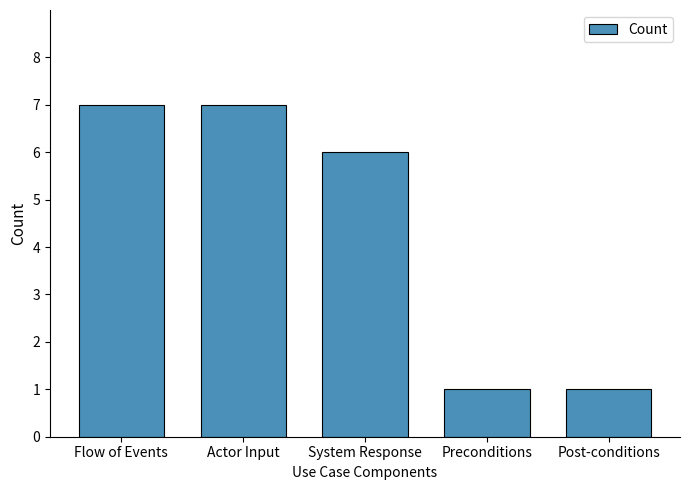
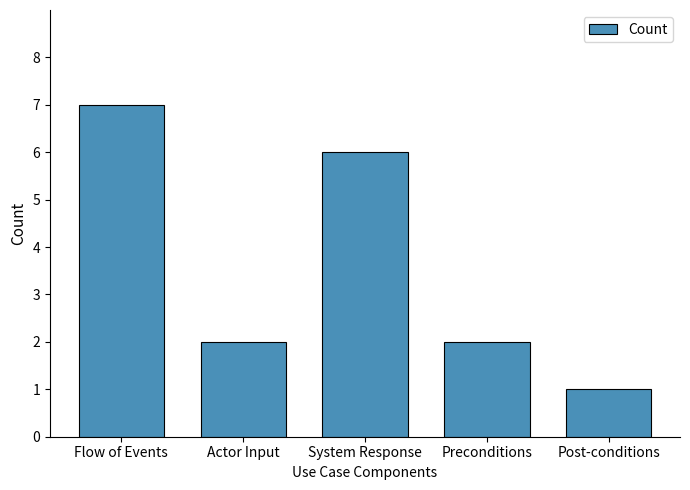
  {
    "Flow of Events": 7,
-   "Actor Input": 7,
+   "Actor Input": 2,
    "System Response": 6,
-   "Preconditions": 1,
+   "Preconditions": 2,
    "Post-conditions": 1
  }
